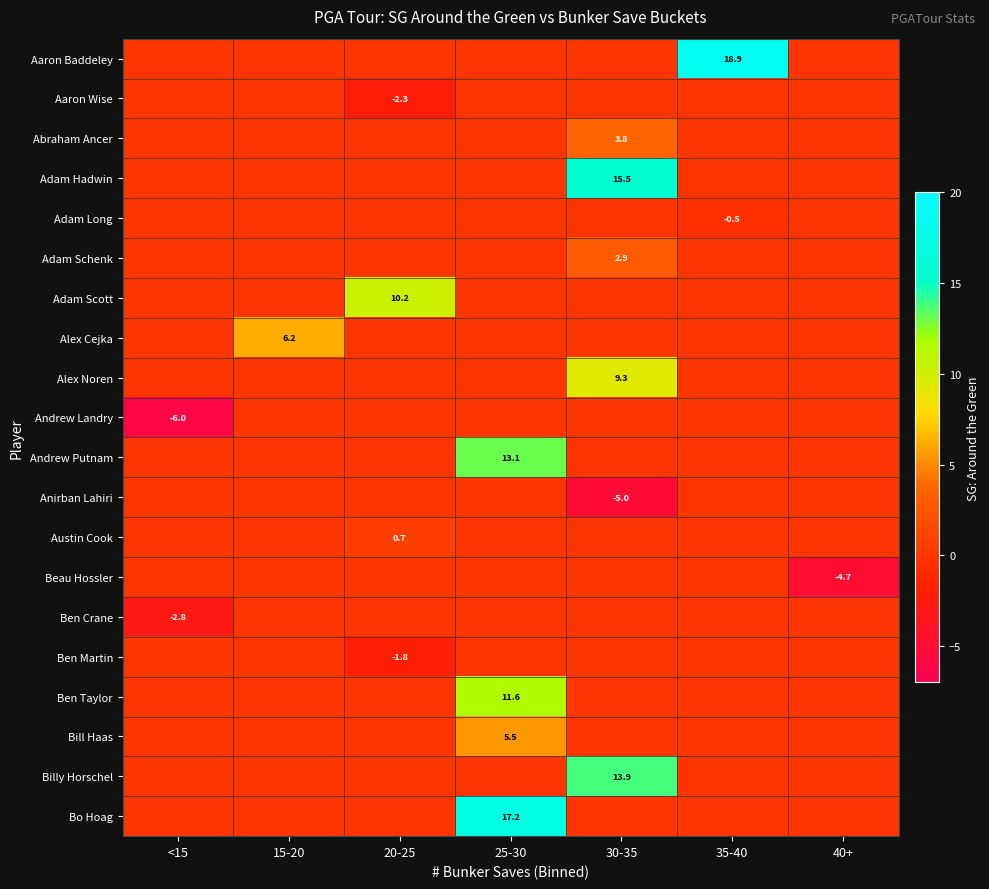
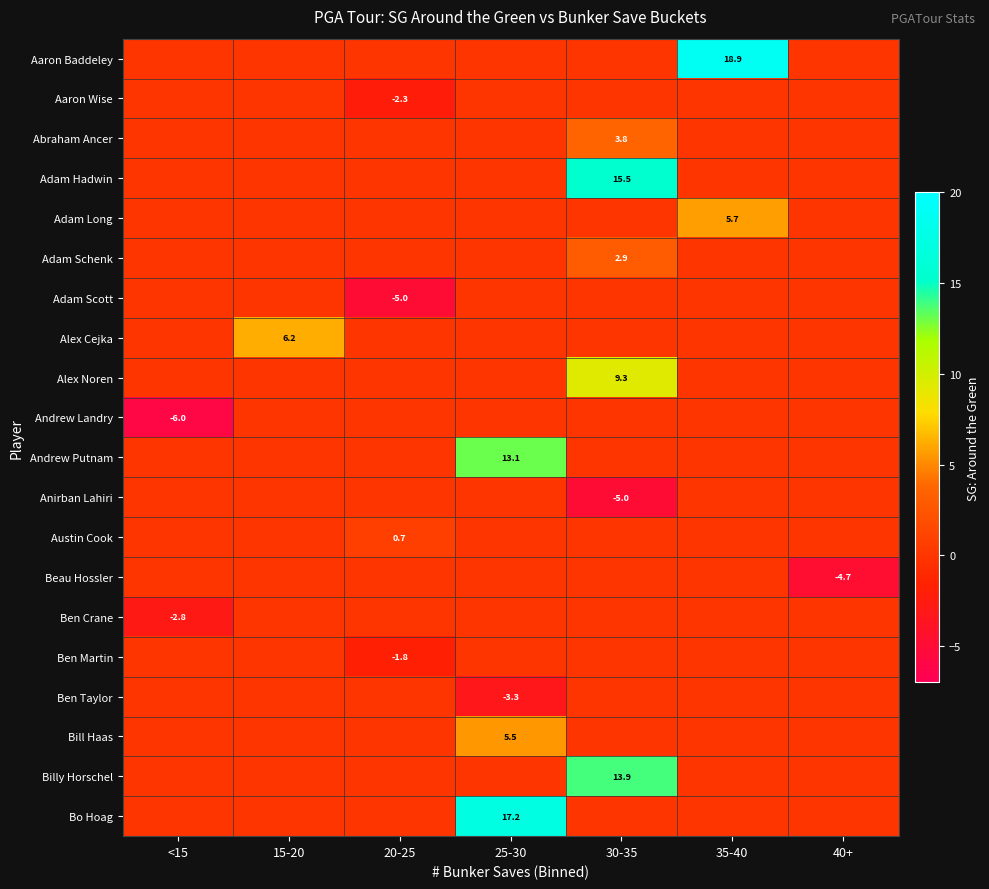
  {
    "Aaron Baddeley": {
      "35-40": 18.9
    },
    "Aaron Wise": {
      "20-25": -2.3
    },
    "Abraham Ancer": {
      "30-35": 3.8
    },
    "Adam Hadwin": {
      "30-35": 15.5
    },
    "Adam Long": {
-     "35-40": -0.5
+     "35-40": 5.7
    },
    "Adam Schenk": {
      "30-35": 2.9
    },
    "Adam Scott": {
-     "20-25": 10.2
+     "20-25": -5.0
    },
    "Alex Cejka": {
      "15-20": 6.2
    },
    "Alex Noren": {
      "30-35": 9.3
    },
    "Andrew Landry": {
      "<15": -6.0
    },
    "Andrew Putnam": {
      "25-30": 13.1
    },
    "Anirban Lahiri": {
      "30-35": -5.0
    },
    "Austin Cook": {
      "20-25": 0.7
    },
    "Beau Hossler": {
      "40+": -4.7
    },
    "Ben Crane": {
      "<15": -2.8
    },
    "Ben Martin": {
      "20-25": -1.8
    },
    "Ben Taylor": {
-     "25-30": 11.6
+     "25-30": -3.3
    },
    "Bill Haas": {
      "25-30": 5.5
    },
    "Billy Horschel": {
      "30-35": 13.9
    },
    "Bo Hoag": {
      "25-30": 17.2
    }
  }
